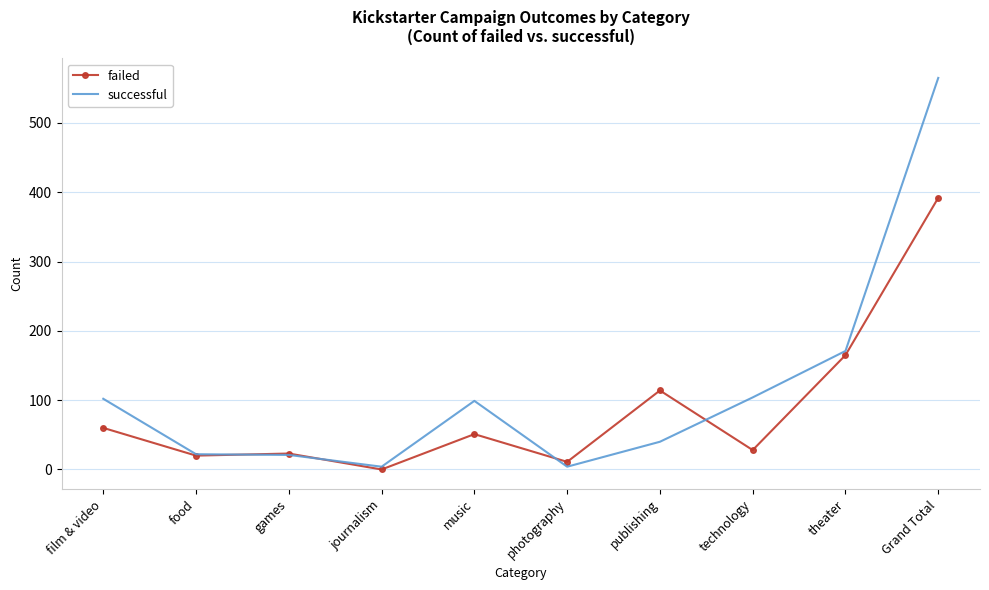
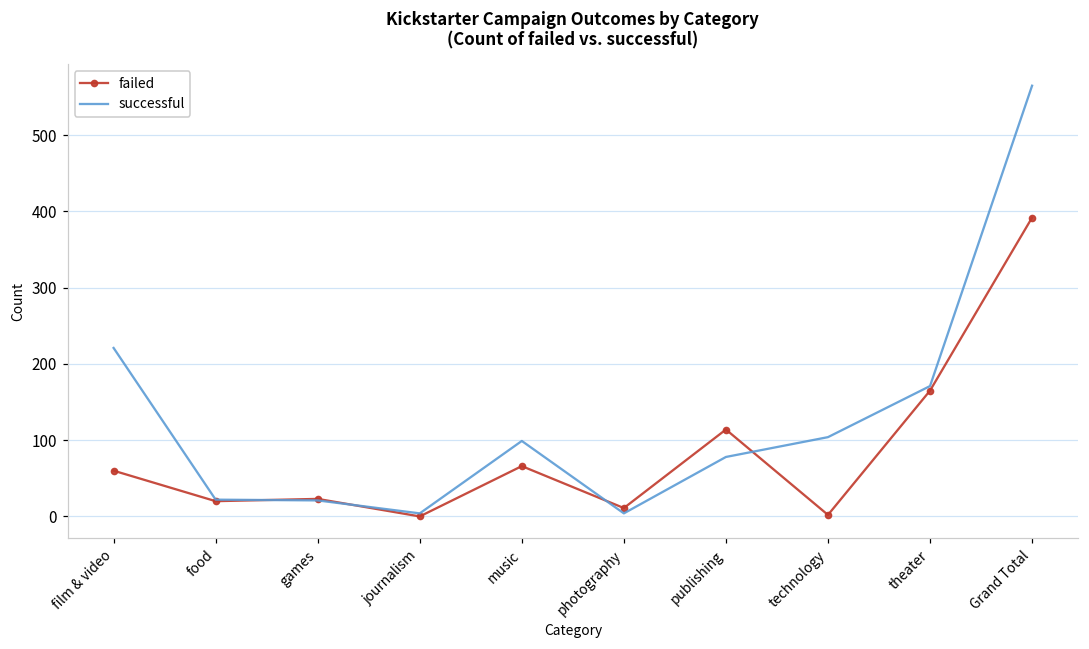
  {
    "failed": {
      "film & video": 60,
      "journalism": 0,
-     "music": 50,
+     "music": 70,
      "photography": 10,
      "publishing": 110,
-     "technology": 30,
+     "technology": 0,
      "theater": 170,
      "Grand Total": 390
    },
    "successful": {
-     "film & video": 100,
+     "film & video": 220,
      "journalism": 0,
      "music": 100,
      "photography": 0,
-     "publishing": 40,
+     "publishing": 80,
      "technology": 100,
      "theater": 170,
      "Grand Total": 570
    }
  }
